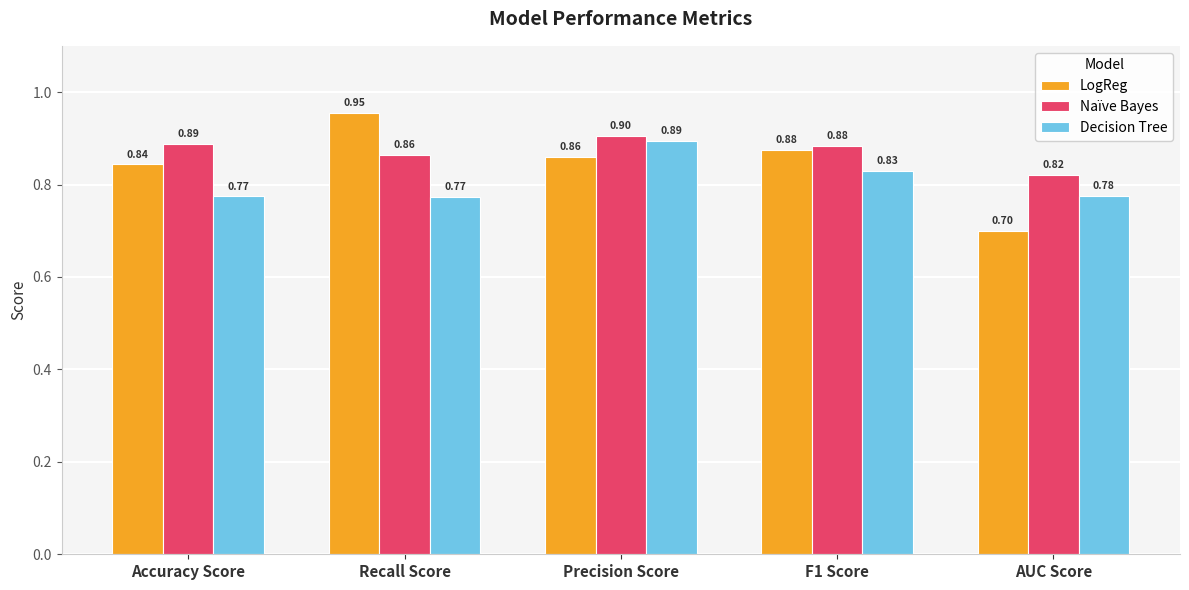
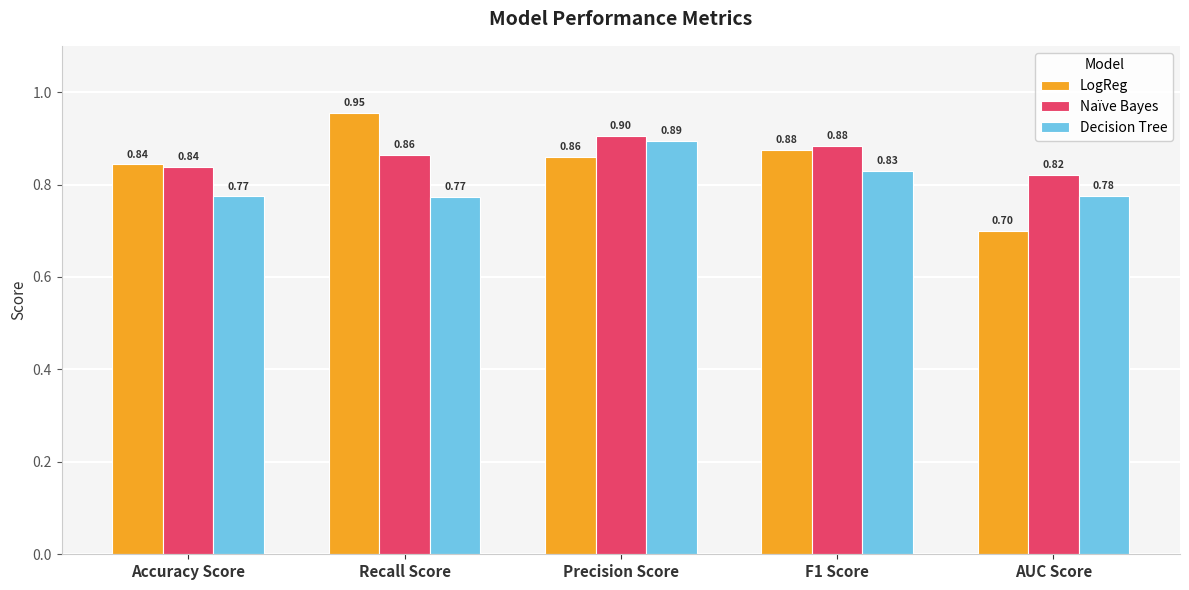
  {
    "LogReg": {
      "Accuracy Score": 0.84,
      "Recall Score": 0.95,
      "Precision Score": 0.86,
      "F1 Score": 0.88,
      "AUC Score": 0.70
    },
    "Naïve Bayes": {
-     "Accuracy Score": 0.89,
+     "Accuracy Score": 0.84,
      "Recall Score": 0.86,
      "Precision Score": 0.90,
      "F1 Score": 0.88,
      "AUC Score": 0.82
    },
    "Decision Tree": {
      "Accuracy Score": 0.77,
      "Recall Score": 0.77,
      "Precision Score": 0.89,
      "F1 Score": 0.83,
      "AUC Score": 0.78
    }
  }
